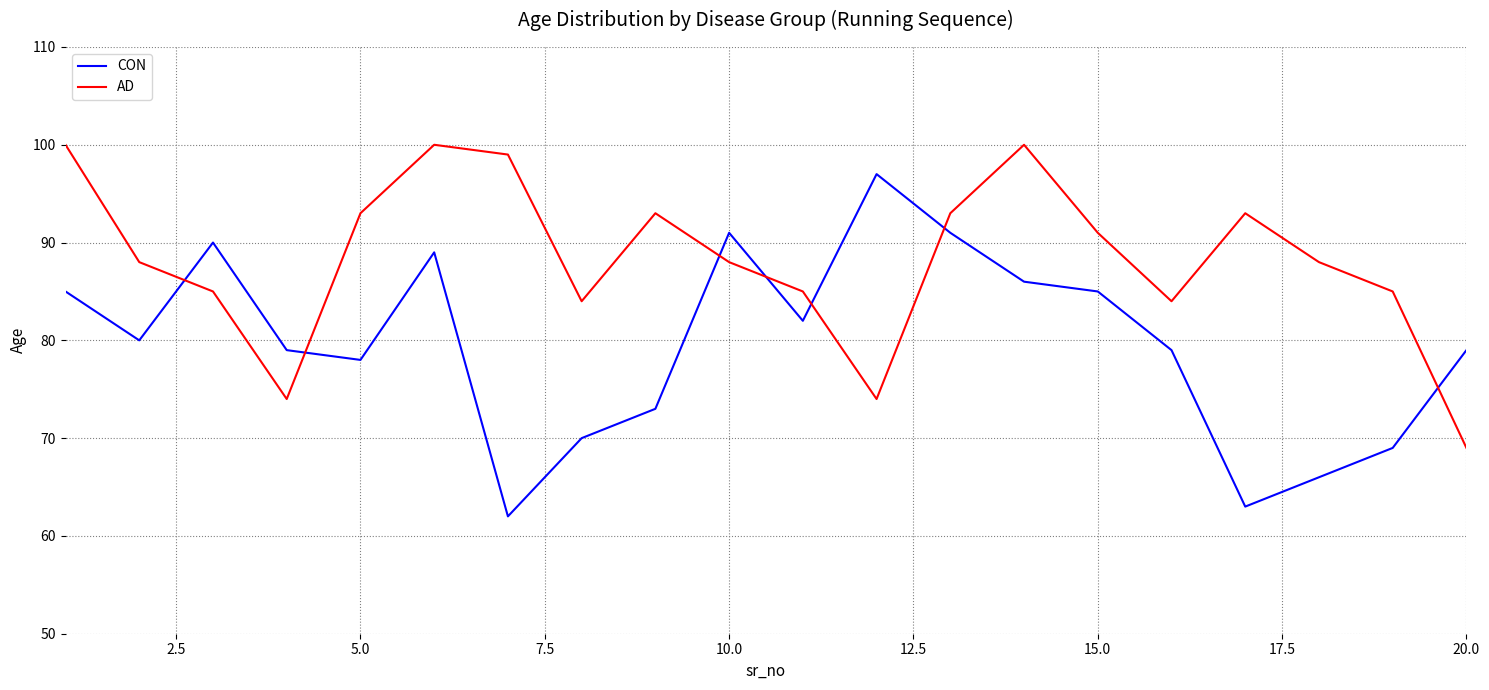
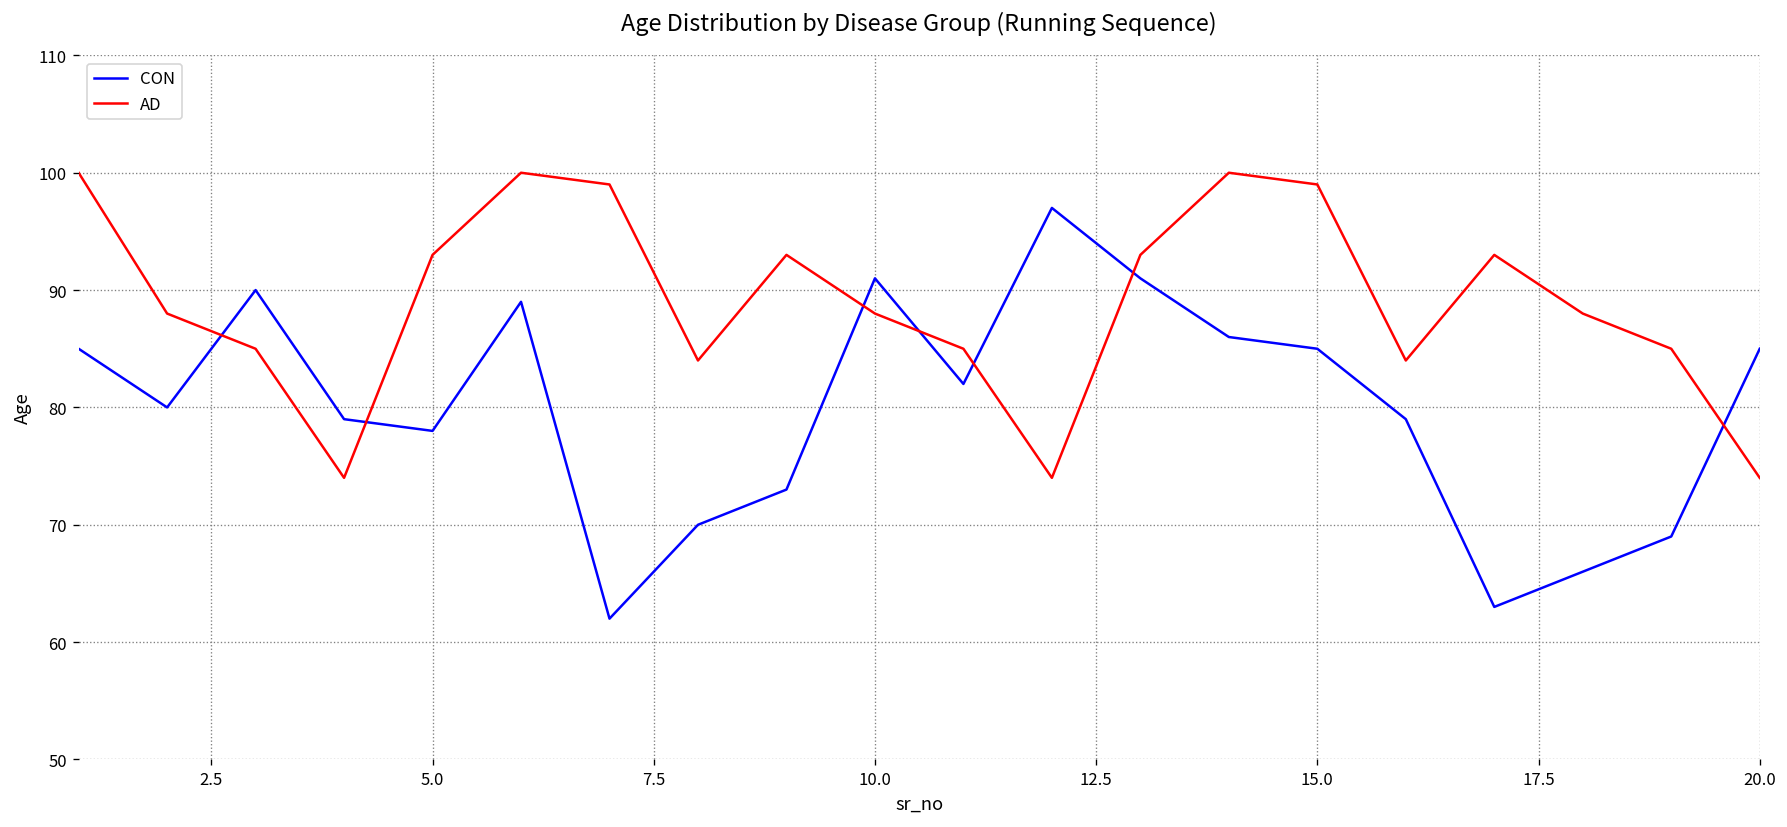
  {
    "CON": {
      "5.0": 78,
      "10.0": 91,
      "15.0": 85,
-     "20.0": 79
+     "20.0": 85
    },
    "AD": {
      "5.0": 93,
      "10.0": 88,
-     "15.0": 91,
-     "20.0": 69
+     "15.0": 99,
+     "20.0": 74
    }
  }
